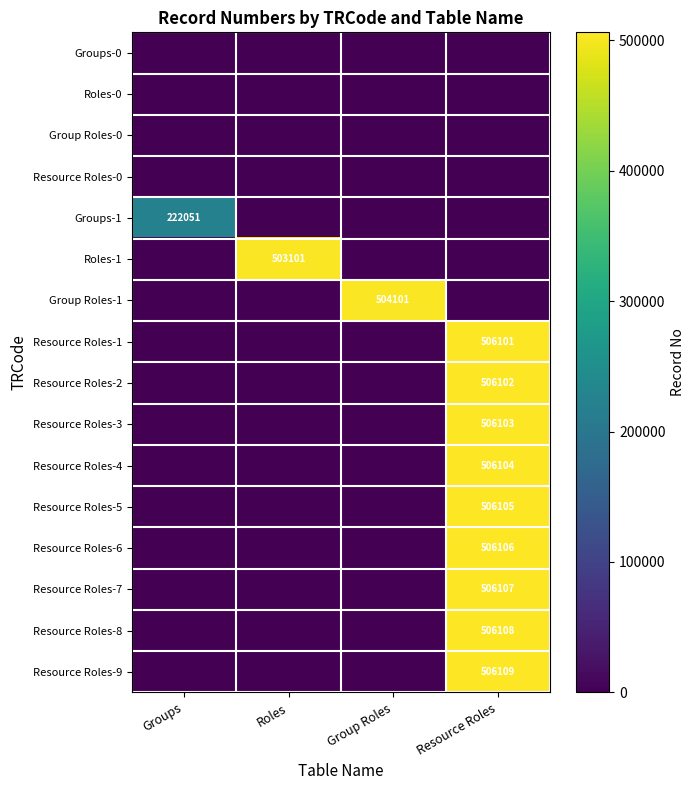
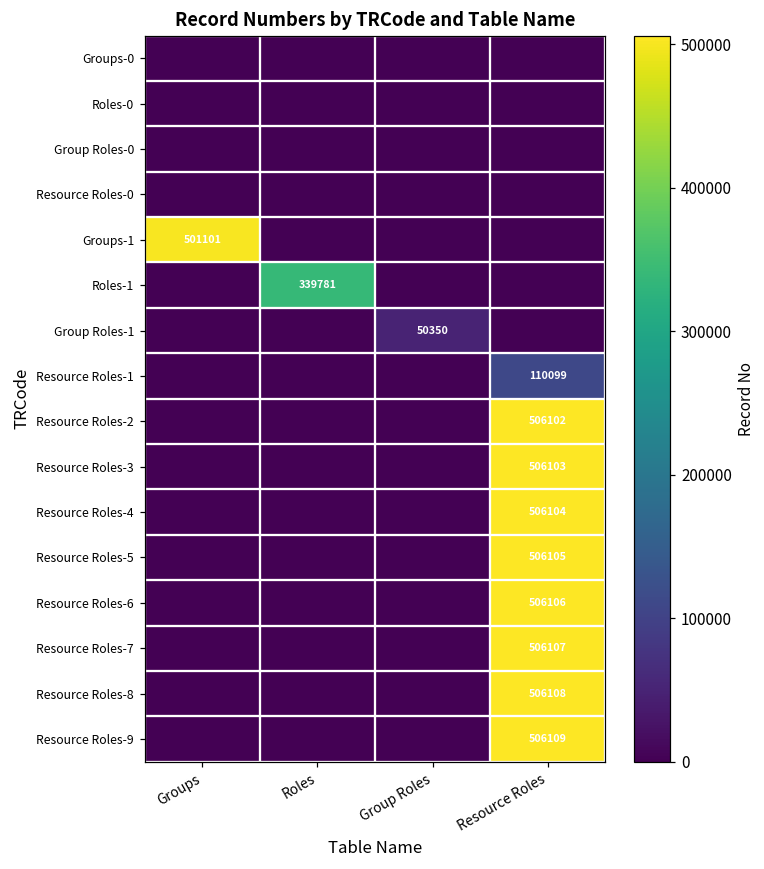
  {
    "Groups-1": {
-     "Groups": 222051
+     "Groups": 501101
    },
    "Roles-1": {
-     "Roles": 503101
+     "Roles": 339781
    },
    "Group Roles-1": {
-     "Group Roles": 504101
+     "Group Roles": 50350
    },
    "Resource Roles-1": {
-     "Resource Roles": 506101
+     "Resource Roles": 110099
    },
    "Resource Roles-2": {
      "Resource Roles": 506102
    },
    "Resource Roles-3": {
      "Resource Roles": 506103
    },
    "Resource Roles-4": {
      "Resource Roles": 506104
    },
    "Resource Roles-5": {
      "Resource Roles": 506105
    },
    "Resource Roles-6": {
      "Resource Roles": 506106
    },
    "Resource Roles-7": {
      "Resource Roles": 506107
    },
    "Resource Roles-8": {
      "Resource Roles": 506108
    },
    "Resource Roles-9": {
      "Resource Roles": 506109
    }
  }
